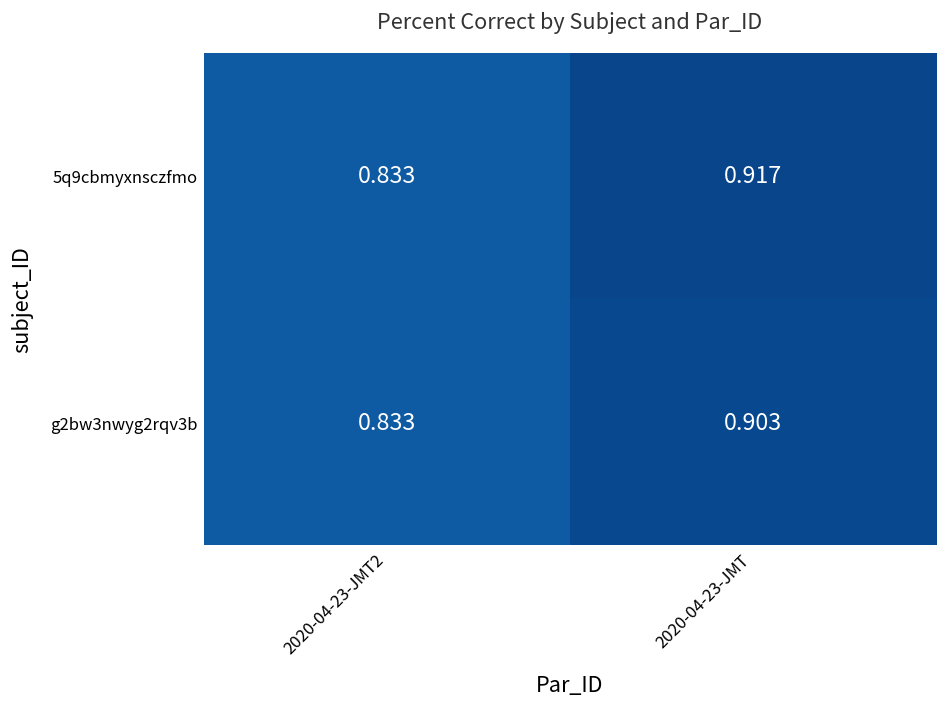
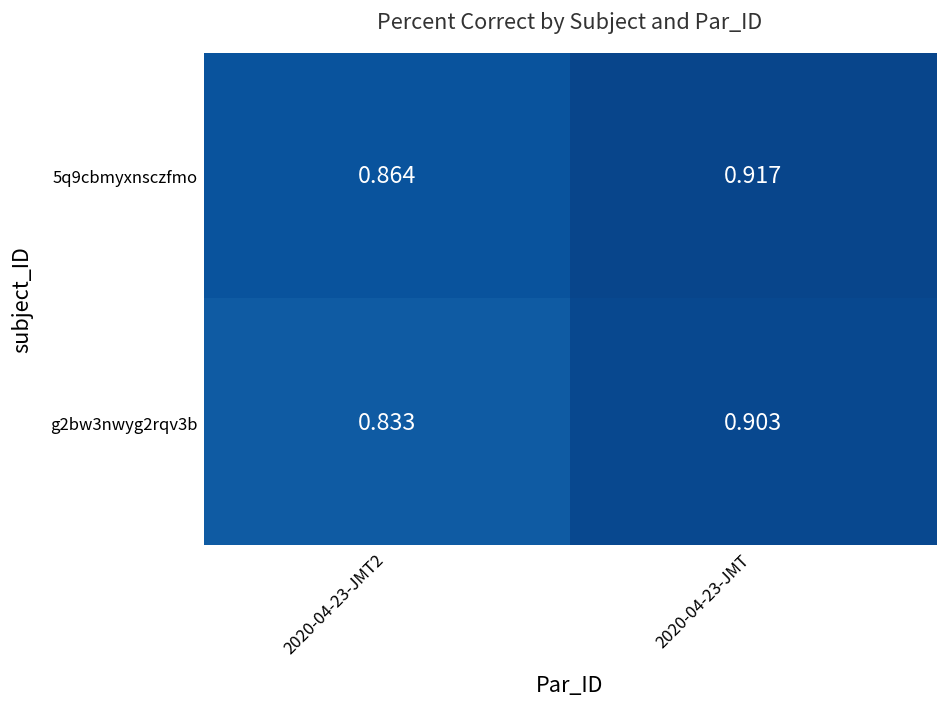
  {
    "5q9cbmyxnsczfmo": {
-     "2020-04-23-JMT2": 0.833,
+     "2020-04-23-JMT2": 0.864,
      "2020-04-23-JMT": 0.917
    },
    "g2bw3nwyg2rqv3b": {
      "2020-04-23-JMT2": 0.833,
      "2020-04-23-JMT": 0.903
    }
  }
